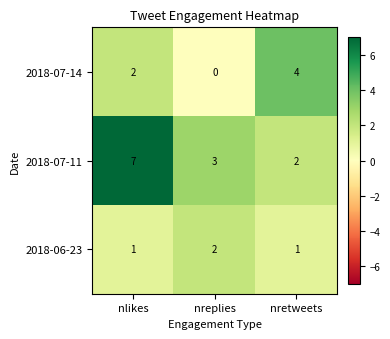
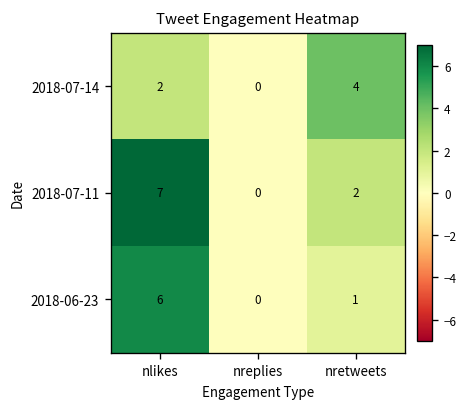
  {
    "2018-07-14": {
      "nlikes": 2,
      "nreplies": 0,
      "nretweets": 4
    },
    "2018-07-11": {
      "nlikes": 7,
-     "nreplies": 3,
+     "nreplies": 0,
      "nretweets": 2
    },
    "2018-06-23": {
-     "nlikes": 1,
-     "nreplies": 2,
+     "nlikes": 6,
+     "nreplies": 0,
      "nretweets": 1
    }
  }
